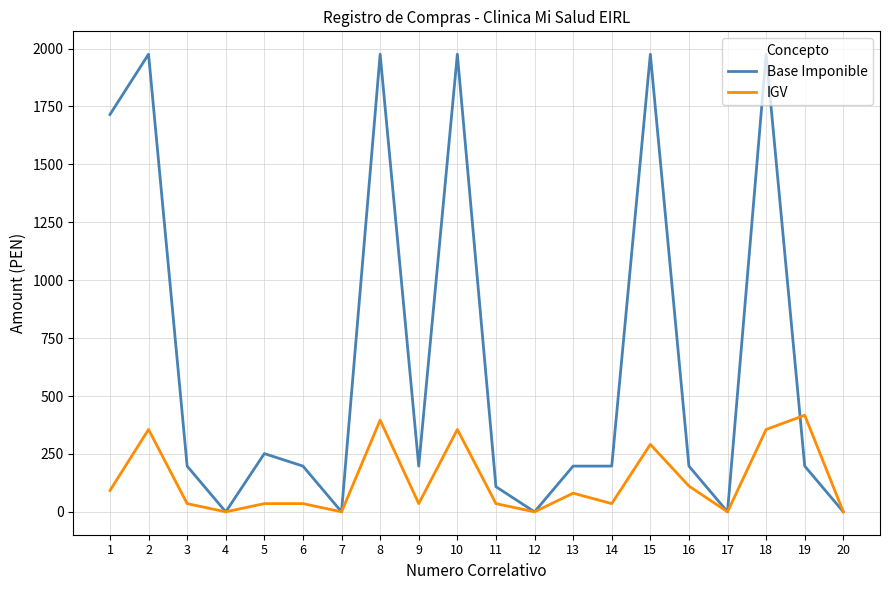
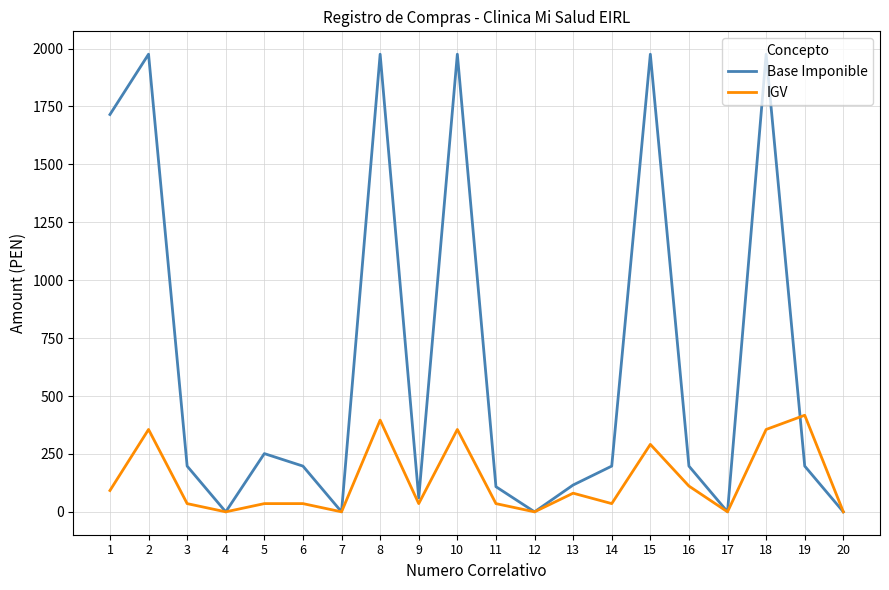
  {
    "Base Imponible": {
      "1": 1720,
      "2": 1980,
      "3": 200,
      "5": 250,
      "6": 200,
      "8": 1980,
-     "9": 200,
+     "9": 60,
      "10": 1980,
      "11": 110,
-     "13": 200,
+     "13": 120,
      "14": 200,
      "15": 1980,
      "16": 200,
      "19": 200
    },
    "IGV": {
      "1": 90,
      "2": 360,
      "3": 40,
      "5": 40,
      "6": 40,
      "8": 400,
      "9": 40,
      "10": 360,
      "11": 40,
      "13": 80,
      "14": 40,
      "15": 290,
      "16": 110,
      "18": 360,
      "19": 420
    }
  }
